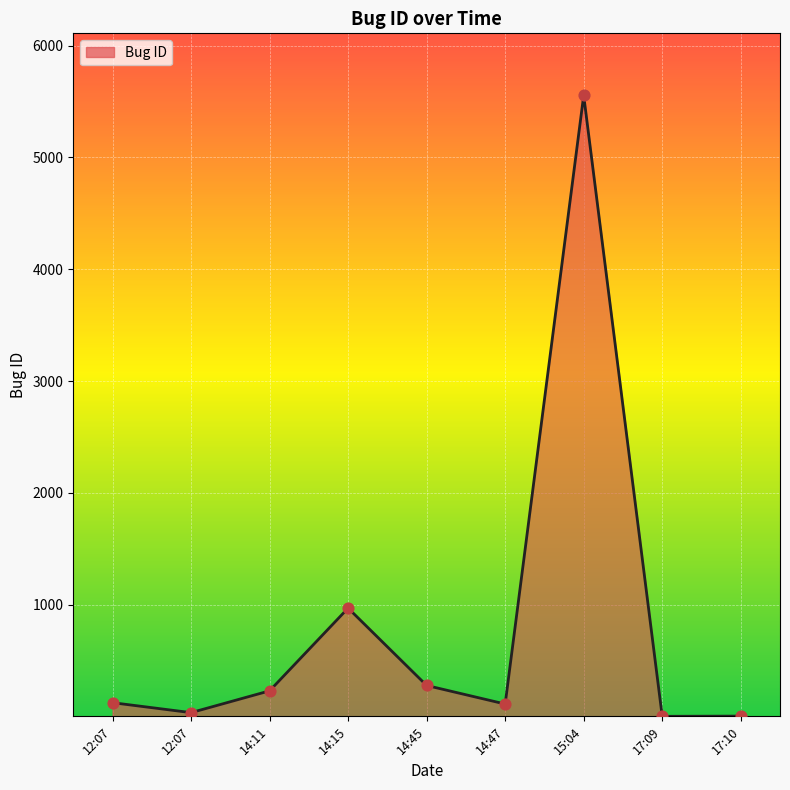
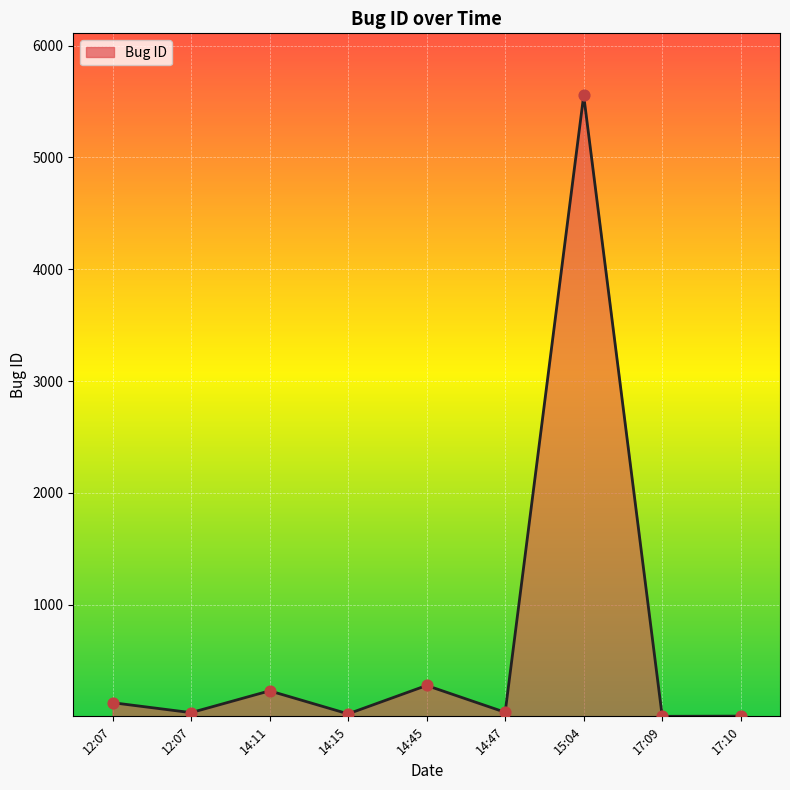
  {
    "14:11": 230,
-   "14:15": 970,
+   "14:15": 20,
    "14:45": 280,
-   "14:47": 110,
+   "14:47": 40,
    "15:04": 5560,
    "17:09": 0,
    "17:10": 0
  }
